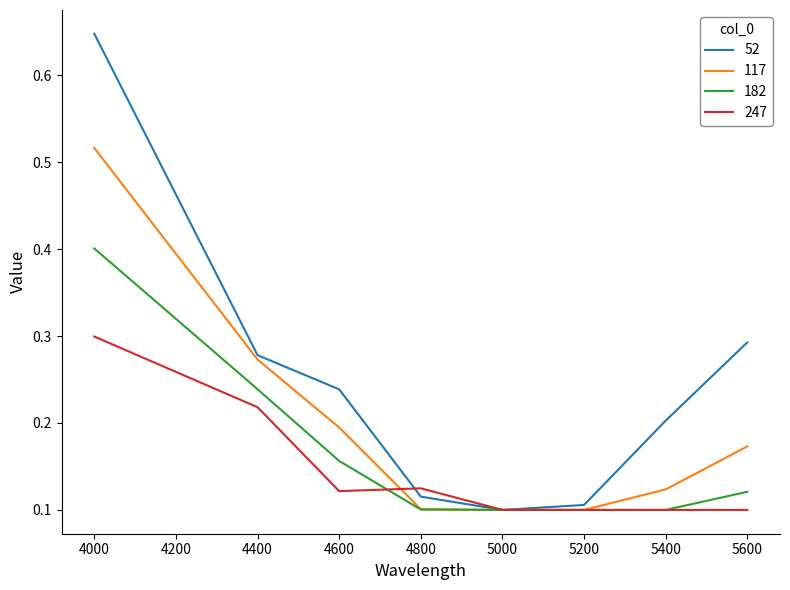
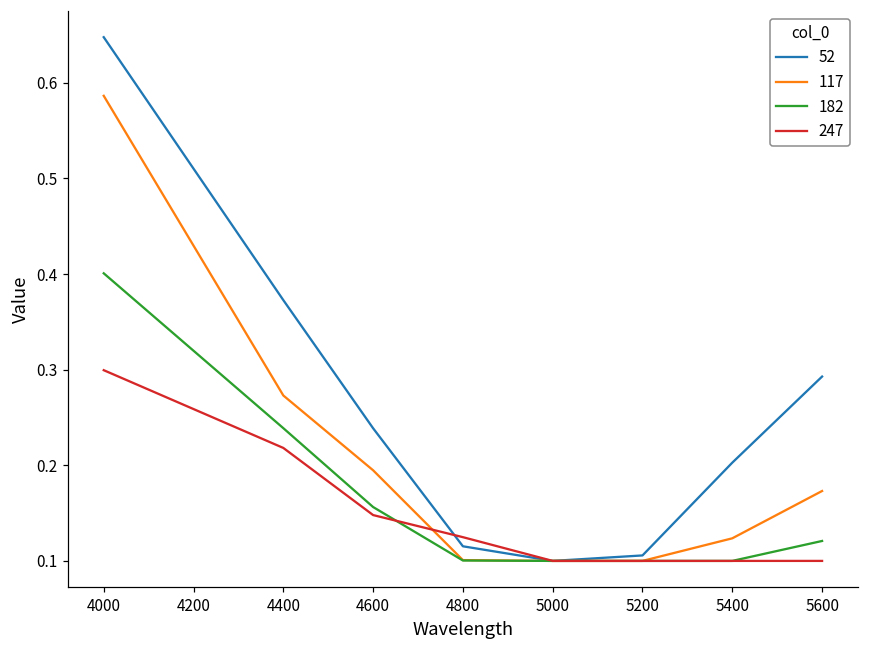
  {
    "52": {
      "4000": 0.65,
-     "4400": 0.28,
+     "4400": 0.37,
      "4600": 0.24,
      "4800": 0.12,
      "5200": 0.11,
      "5400": 0.20,
      "5600": 0.29
    },
    "117": {
-     "4000": 0.52,
+     "4000": 0.59,
      "4400": 0.27,
      "4600": 0.19,
      "5400": 0.12,
      "5600": 0.17
    },
    "182": {
      "4000": 0.40,
      "4400": 0.24,
      "4600": 0.16,
      "5600": 0.12
    },
    "247": {
      "4000": 0.30,
      "4400": 0.22,
-     "4600": 0.12,
+     "4600": 0.15,
      "4800": 0.12,
      "5600": 0.10
    }
  }
